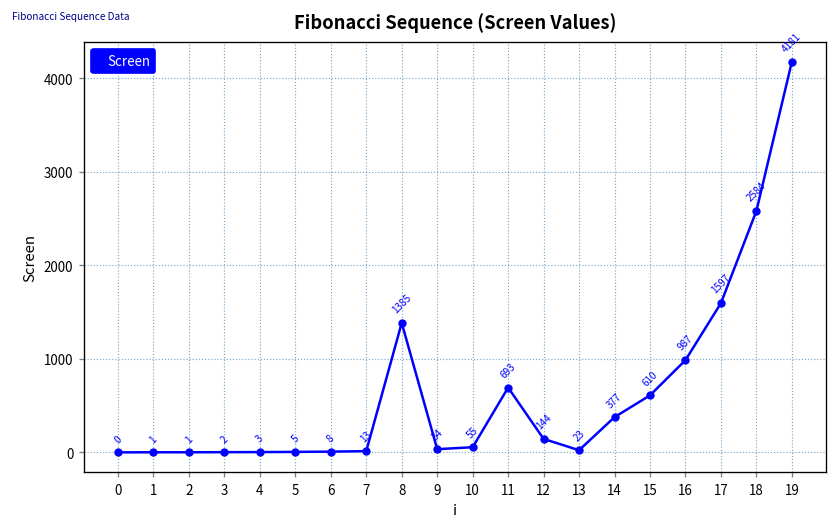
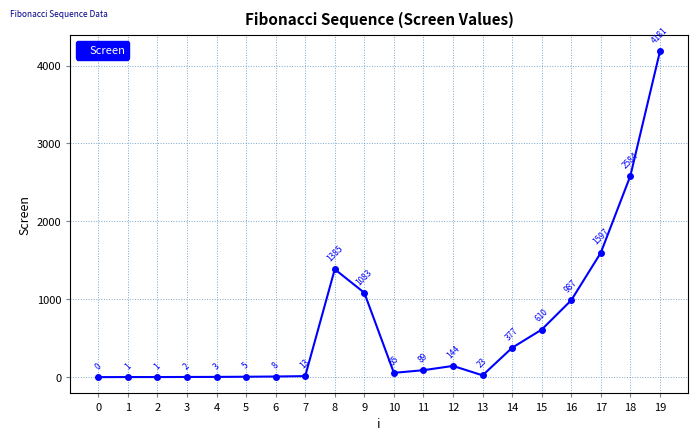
  {
    "0": 0,
    "1": 1,
    "2": 1,
    "3": 2,
    "4": 3,
    "5": 5,
    "6": 8,
    "7": 13,
    "8": 1385,
-   "9": 34,
+   "9": 1083,
    "10": 55,
-   "11": 693,
+   "11": 89,
    "12": 144,
    "13": 23,
    "14": 377,
    "15": 610,
    "16": 987,
    "17": 1597,
    "18": 2584,
    "19": 4181
  }
